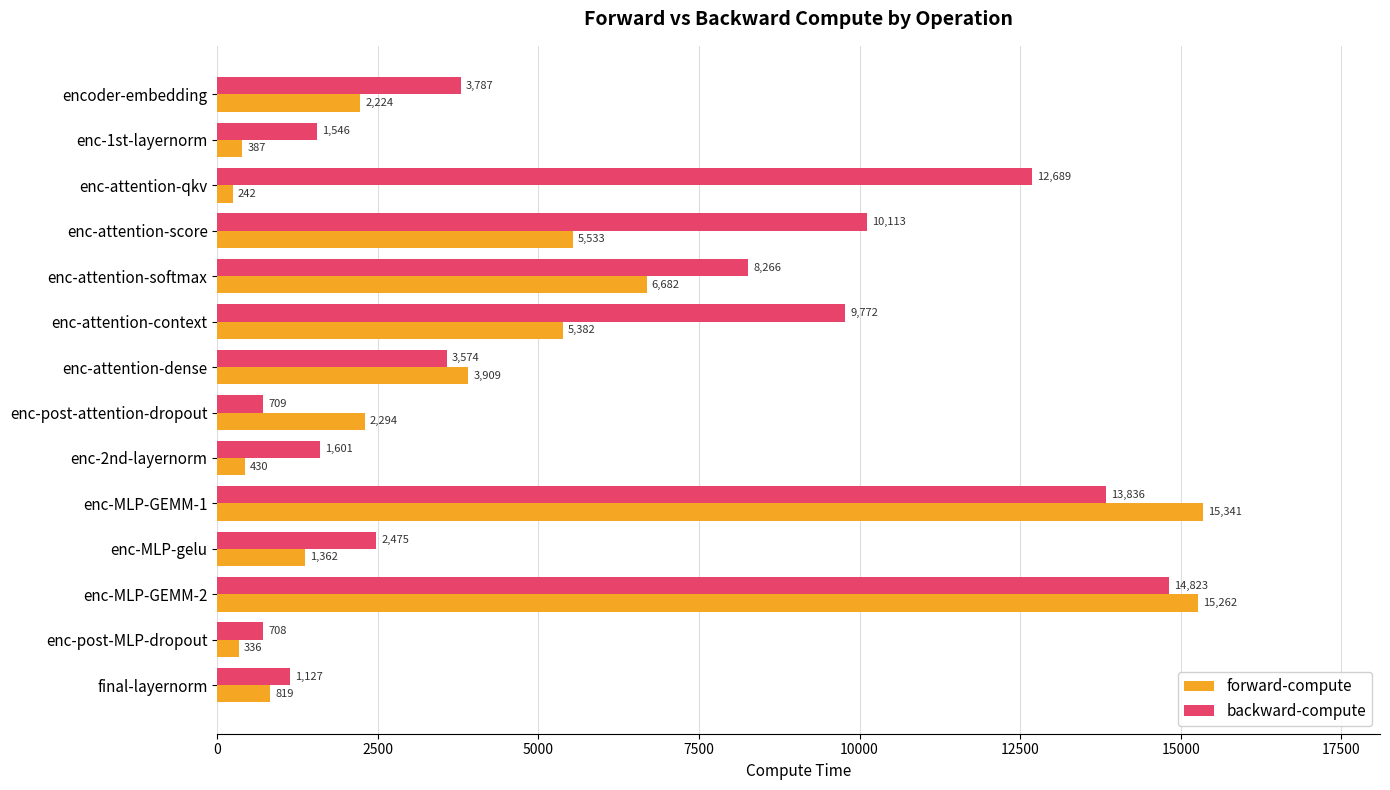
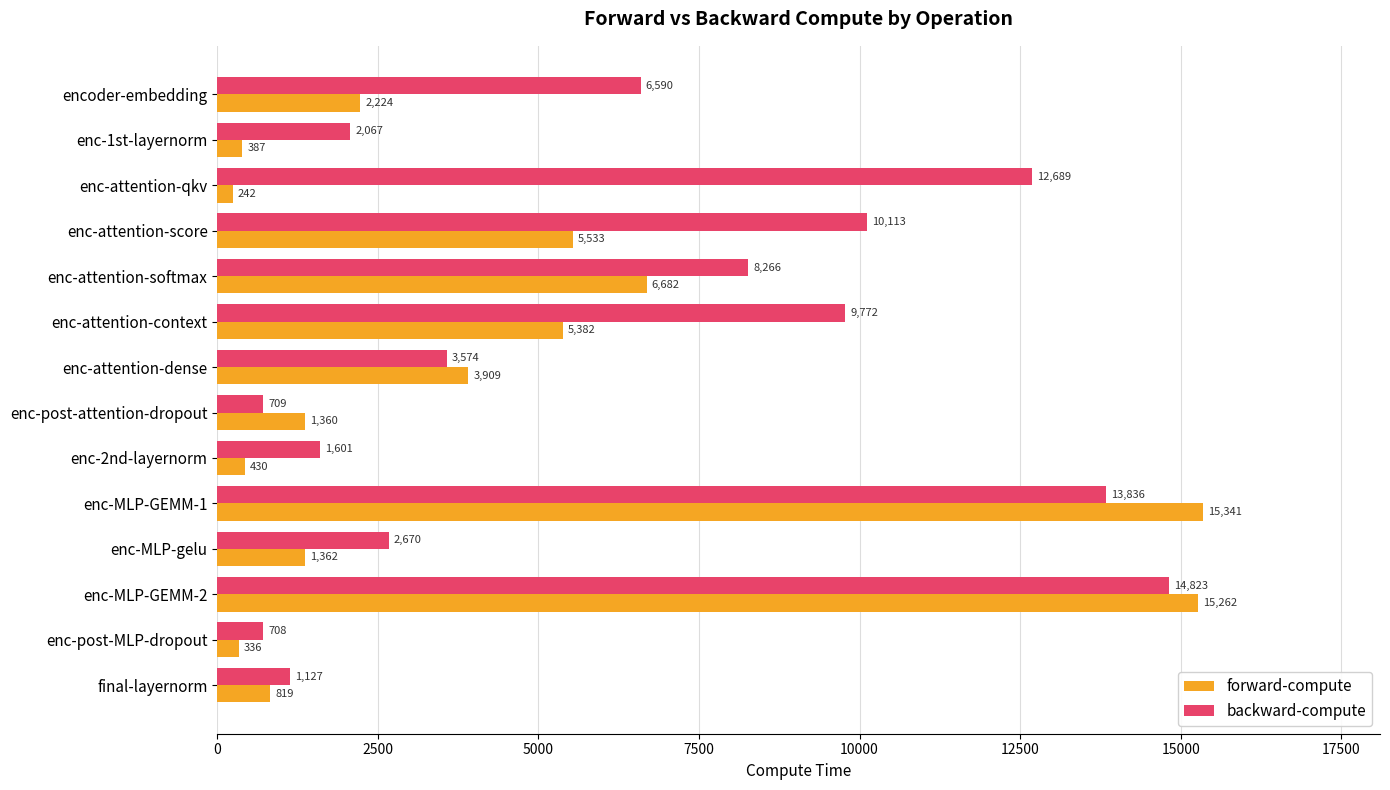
  {
    "forward-compute": {
      "encoder-embedding": "2,224",
      "enc-1st-layernorm": "387",
      "enc-attention-qkv": "242",
      "enc-attention-score": "5,533",
      "enc-attention-softmax": "6,682",
      "enc-attention-context": "5,382",
      "enc-attention-dense": "3,909",
-     "enc-post-attention-dropout": "2,294",
+     "enc-post-attention-dropout": "1,360",
      "enc-2nd-layernorm": "430",
      "enc-MLP-GEMM-1": "15,341",
      "enc-MLP-gelu": "1,362",
      "enc-MLP-GEMM-2": "15,262",
      "enc-post-MLP-dropout": "336",
      "final-layernorm": "819"
    },
    "backward-compute": {
-     "encoder-embedding": "3,787",
-     "enc-1st-layernorm": "1,546",
+     "encoder-embedding": "6,590",
+     "enc-1st-layernorm": "2,067",
      "enc-attention-qkv": "12,689",
      "enc-attention-score": "10,113",
      "enc-attention-softmax": "8,266",
      "enc-attention-context": "9,772",
      "enc-attention-dense": "3,574",
      "enc-post-attention-dropout": "709",
      "enc-2nd-layernorm": "1,601",
      "enc-MLP-GEMM-1": "13,836",
-     "enc-MLP-gelu": "2,475",
+     "enc-MLP-gelu": "2,670",
      "enc-MLP-GEMM-2": "14,823",
      "enc-post-MLP-dropout": "708",
      "final-layernorm": "1,127"
    }
  }
